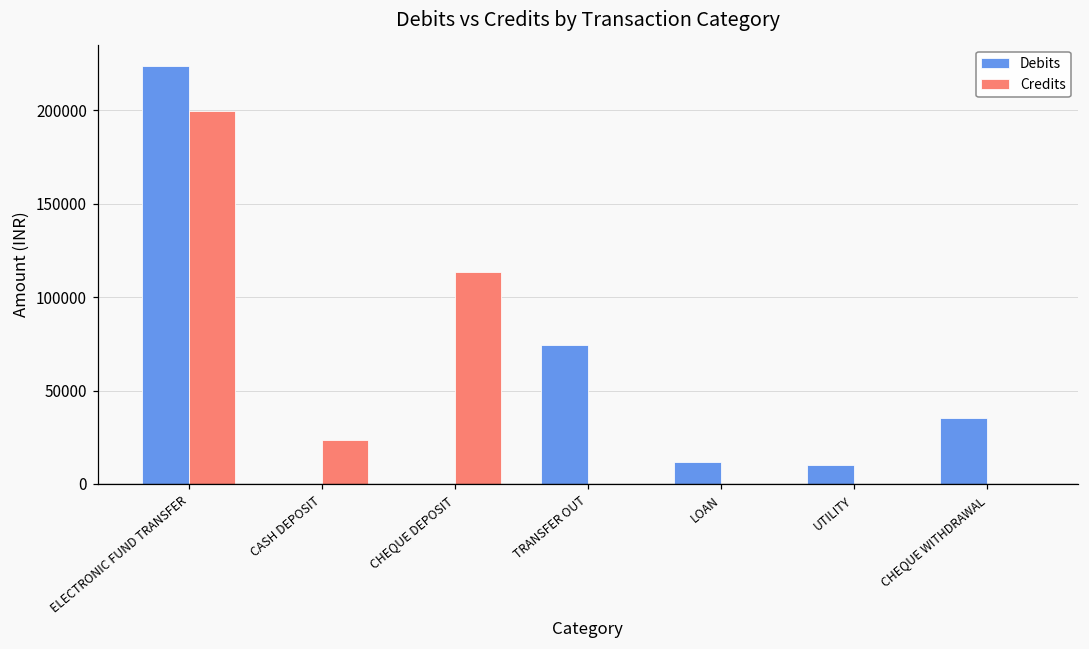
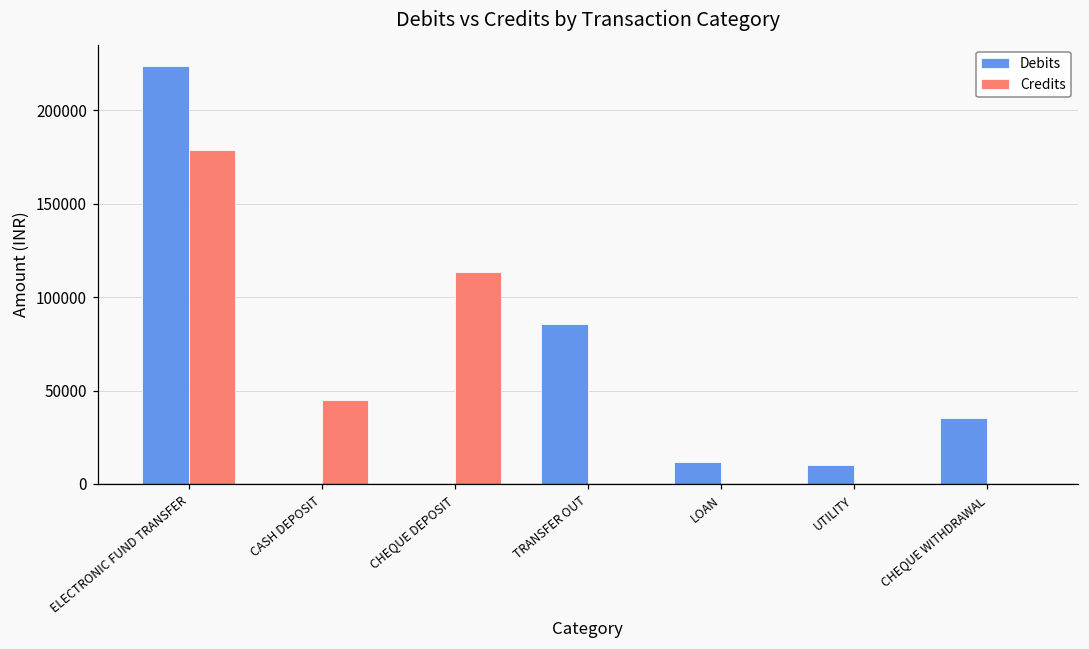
  {
    "Debits": {
      "ELECTRONIC FUND TRANSFER": 224000,
      "CASH DEPOSIT": 0,
      "CHEQUE DEPOSIT": 0,
-     "TRANSFER OUT": 75000,
+     "TRANSFER OUT": 86000,
      "LOAN": 12000,
      "UTILITY": 10000,
      "CHEQUE WITHDRAWAL": 35000
    },
    "Credits": {
-     "ELECTRONIC FUND TRANSFER": 200000,
-     "CASH DEPOSIT": 23000,
+     "ELECTRONIC FUND TRANSFER": 179000,
+     "CASH DEPOSIT": 45000,
      "CHEQUE DEPOSIT": 113000,
      "TRANSFER OUT": 0,
      "LOAN": 0,
      "UTILITY": 0,
      "CHEQUE WITHDRAWAL": 0
    }
  }
